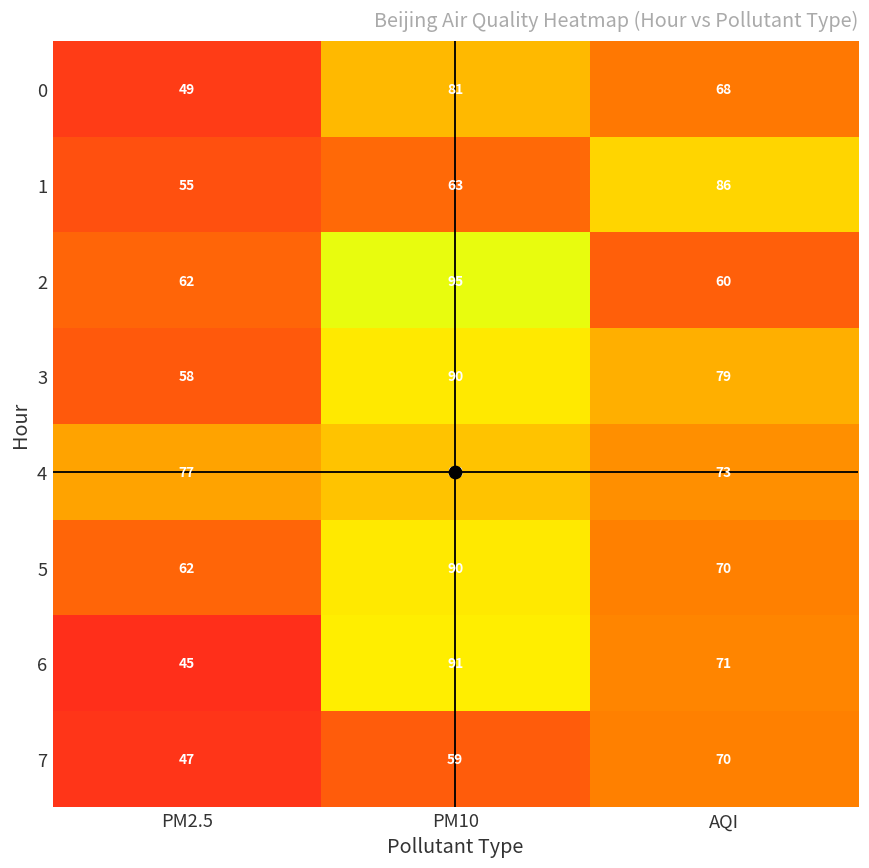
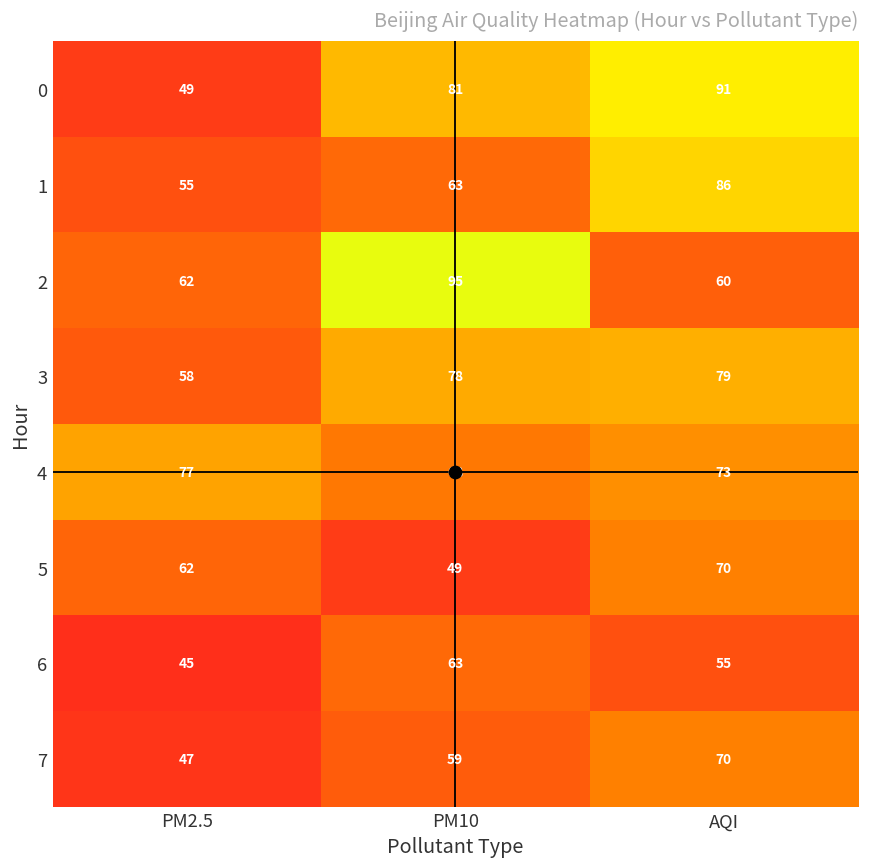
  {
    "0": {
      "PM2.5": 49,
      "PM10": 81,
-     "AQI": 68
+     "AQI": 91
    },
    "1": {
      "PM2.5": 55,
      "PM10": 63,
      "AQI": 86
    },
    "2": {
      "PM2.5": 62,
      "PM10": 95,
      "AQI": 60
    },
    "3": {
      "PM2.5": 58,
-     "PM10": 90,
+     "PM10": 78,
      "AQI": 79
    },
    "4": {
      "PM2.5": 77,
-     "PM10": 83,
+     "PM10": 68,
      "AQI": 73
    },
    "5": {
      "PM2.5": 62,
-     "PM10": 90,
+     "PM10": 49,
      "AQI": 70
    },
    "6": {
      "PM2.5": 45,
-     "PM10": 91,
-     "AQI": 71
+     "PM10": 63,
+     "AQI": 55
    },
    "7": {
      "PM2.5": 47,
      "PM10": 59,
      "AQI": 70
    }
  }
